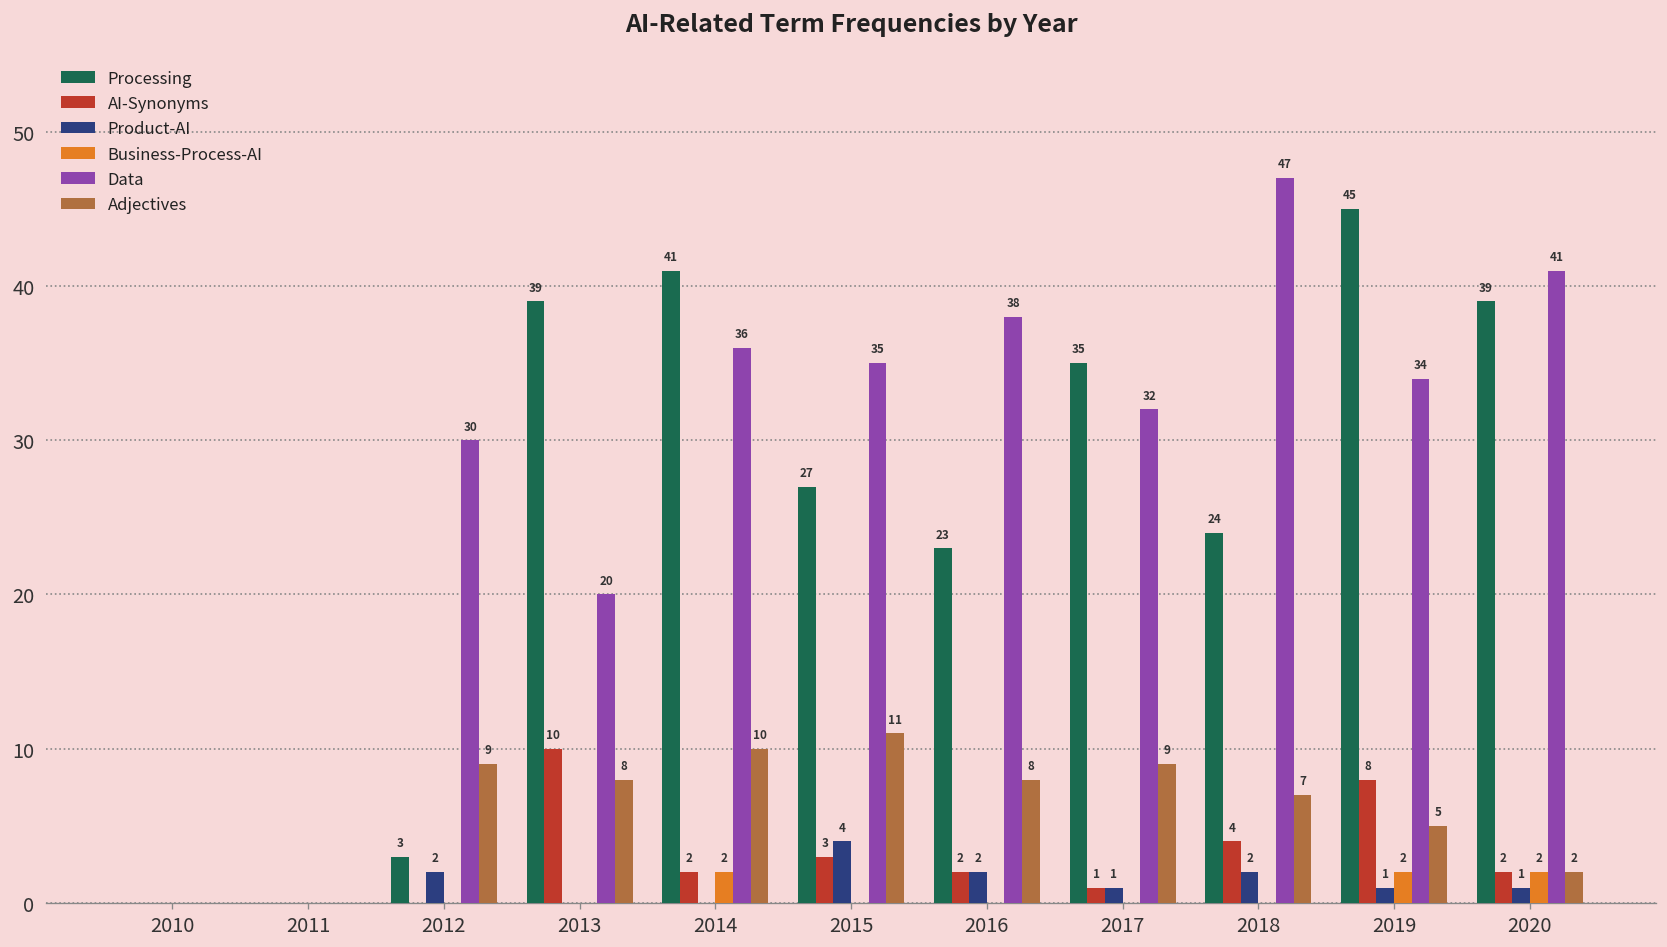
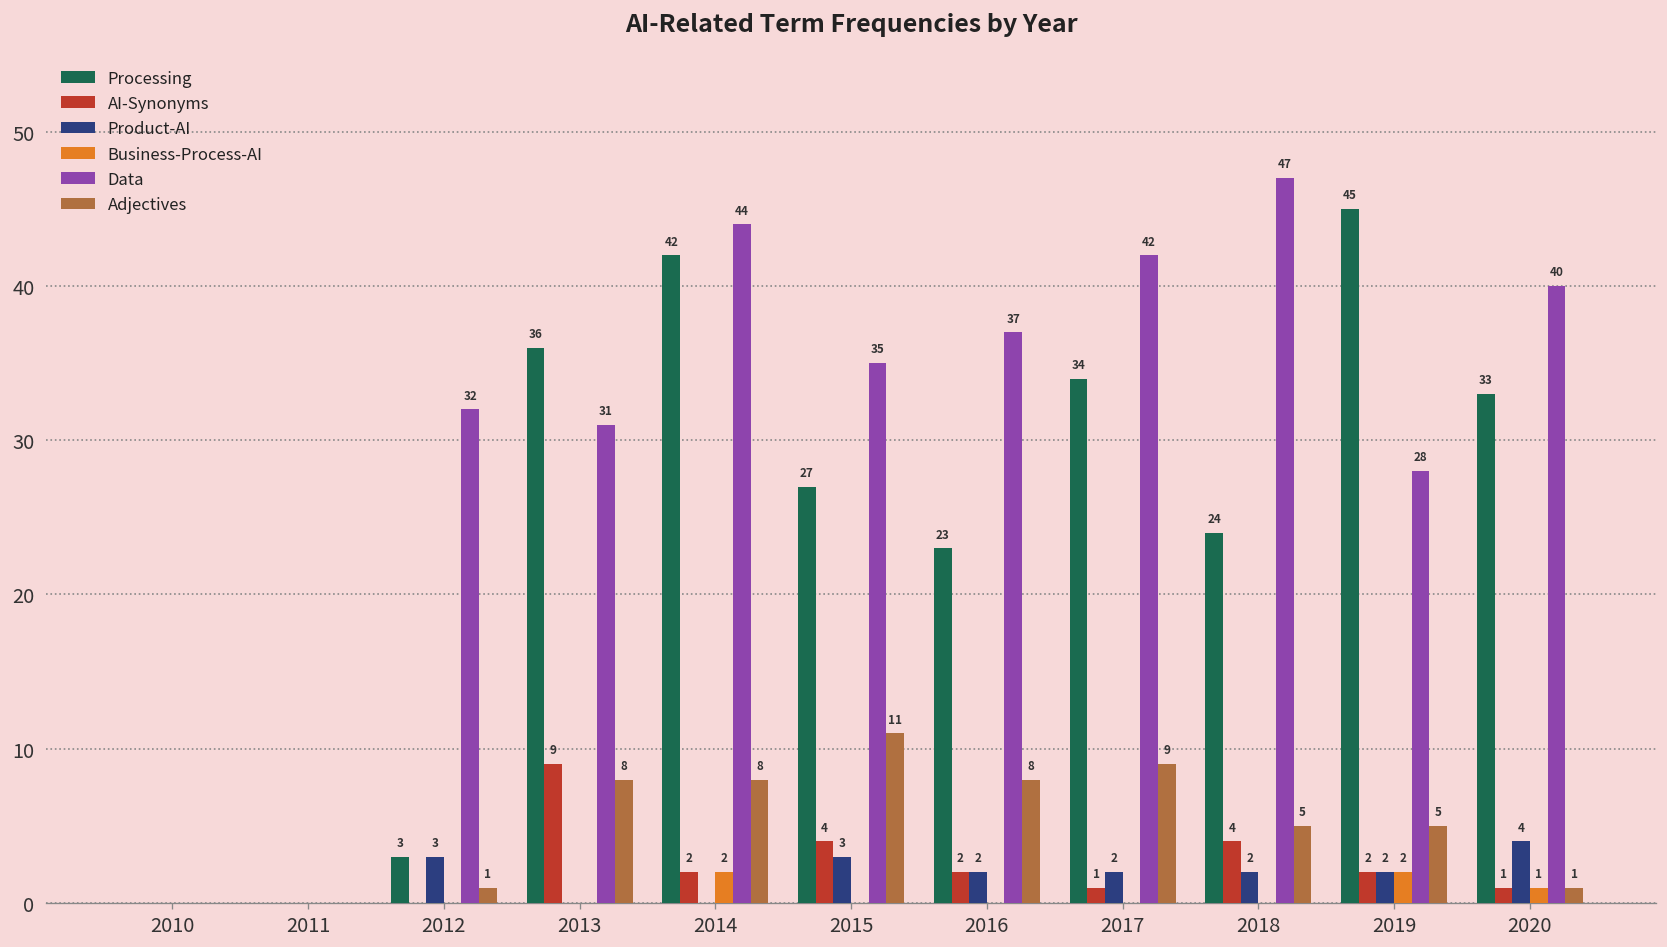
  {
    "Processing": {
      "2012": 3,
-     "2013": 39,
-     "2014": 41,
+     "2013": 36,
+     "2014": 42,
      "2015": 27,
      "2016": 23,
-     "2017": 35,
+     "2017": 34,
      "2018": 24,
      "2019": 45,
-     "2020": 39
+     "2020": 33
    },
    "AI-Synonyms": {
-     "2013": 10,
+     "2013": 9,
      "2014": 2,
-     "2015": 3,
+     "2015": 4,
      "2016": 2,
      "2017": 1,
      "2018": 4,
-     "2019": 8,
-     "2020": 2
+     "2019": 2,
+     "2020": 1
    },
    "Product-AI": {
-     "2012": 2,
-     "2015": 4,
+     "2012": 3,
+     "2015": 3,
      "2016": 2,
-     "2017": 1,
+     "2017": 2,
      "2018": 2,
-     "2019": 1,
-     "2020": 1
+     "2019": 2,
+     "2020": 4
    },
    "Business-Process-AI": {
      "2014": 2,
      "2019": 2,
-     "2020": 2
+     "2020": 1
    },
    "Data": {
-     "2012": 30,
-     "2013": 20,
-     "2014": 36,
+     "2012": 32,
+     "2013": 31,
+     "2014": 44,
      "2015": 35,
-     "2016": 38,
-     "2017": 32,
+     "2016": 37,
+     "2017": 42,
      "2018": 47,
-     "2019": 34,
-     "2020": 41
+     "2019": 28,
+     "2020": 40
    },
    "Adjectives": {
-     "2012": 9,
+     "2012": 1,
      "2013": 8,
-     "2014": 10,
+     "2014": 8,
      "2015": 11,
      "2016": 8,
      "2017": 9,
-     "2018": 7,
+     "2018": 5,
      "2019": 5,
-     "2020": 2
+     "2020": 1
    }
  }
